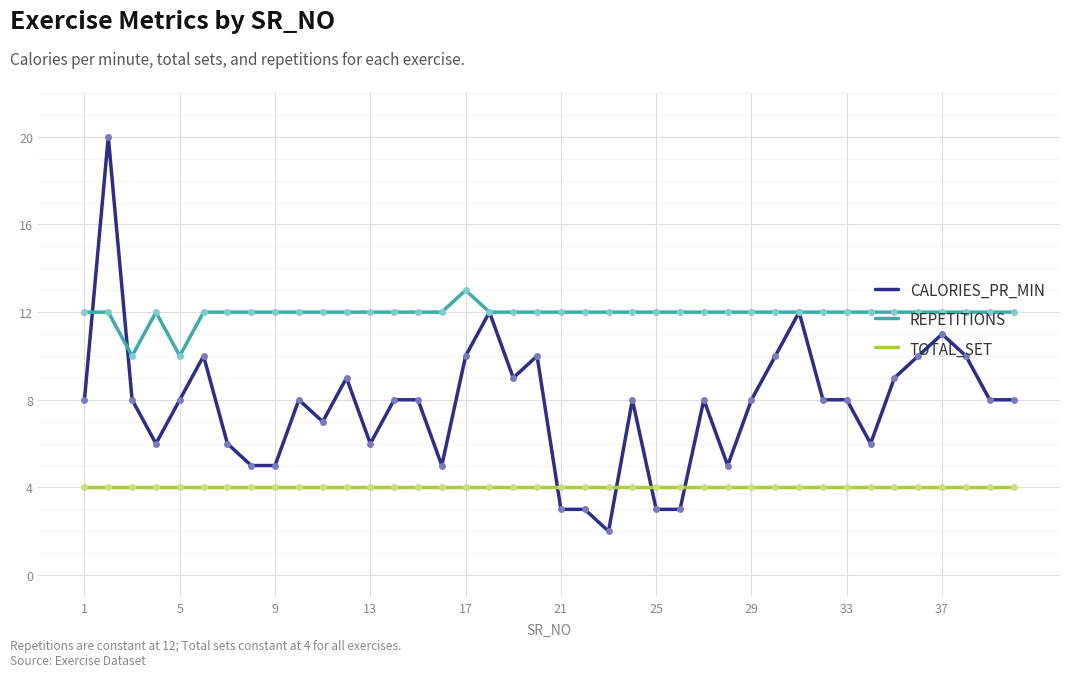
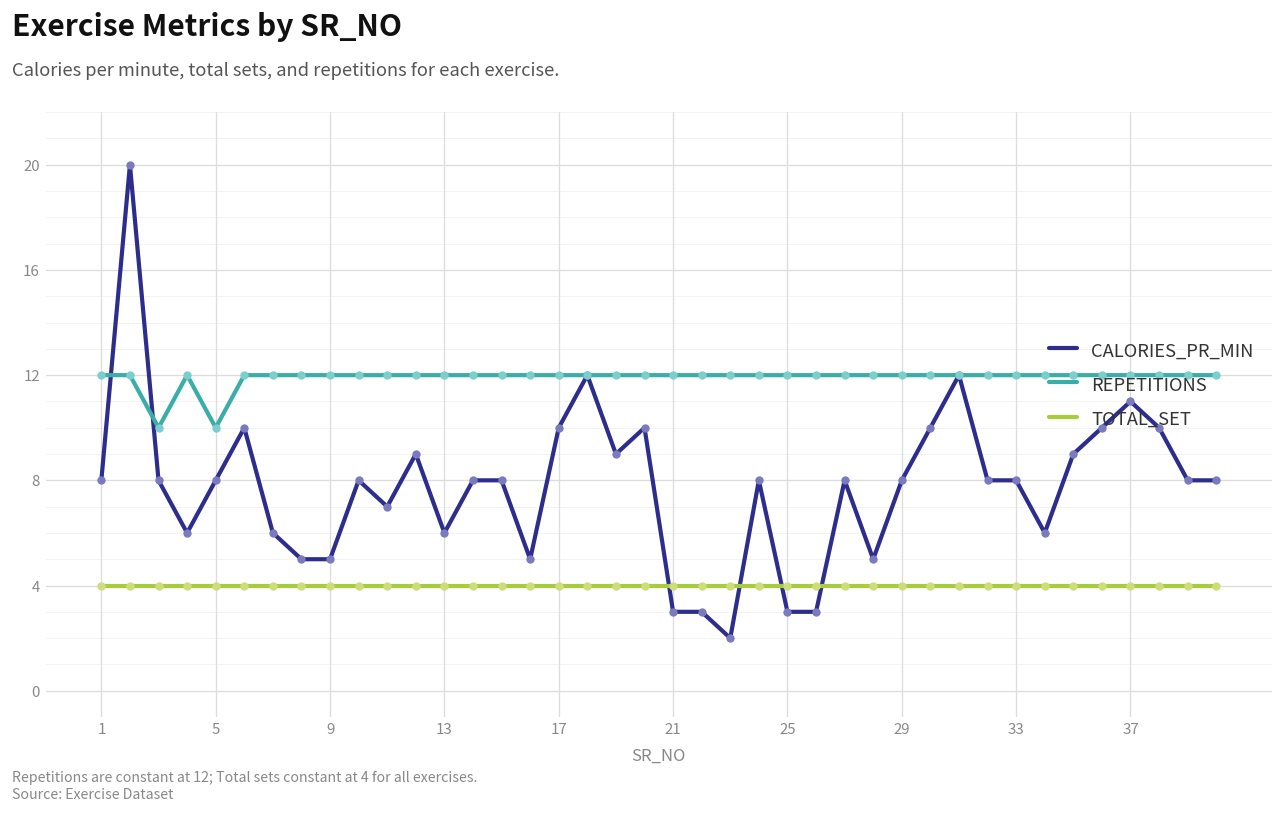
  {
    "CALORIES_PR_MIN": {
      "1": 8,
      "5": 8,
      "9": 5,
      "13": 6,
      "17": 10,
      "21": 3,
      "25": 3,
      "29": 8,
      "33": 8,
      "37": 11
    },
    "REPETITIONS": {
      "1": 12,
      "5": 10,
      "9": 12,
      "13": 12,
-     "17": 13,
+     "17": 12,
      "21": 12,
      "25": 12,
      "29": 12,
      "33": 12,
      "37": 12
    },
    "TOTAL_SET": {
      "1": 4,
      "5": 4,
      "9": 4,
      "13": 4,
      "17": 4,
      "21": 4,
      "25": 4,
      "29": 4,
      "33": 4,
      "37": 4
    }
  }
